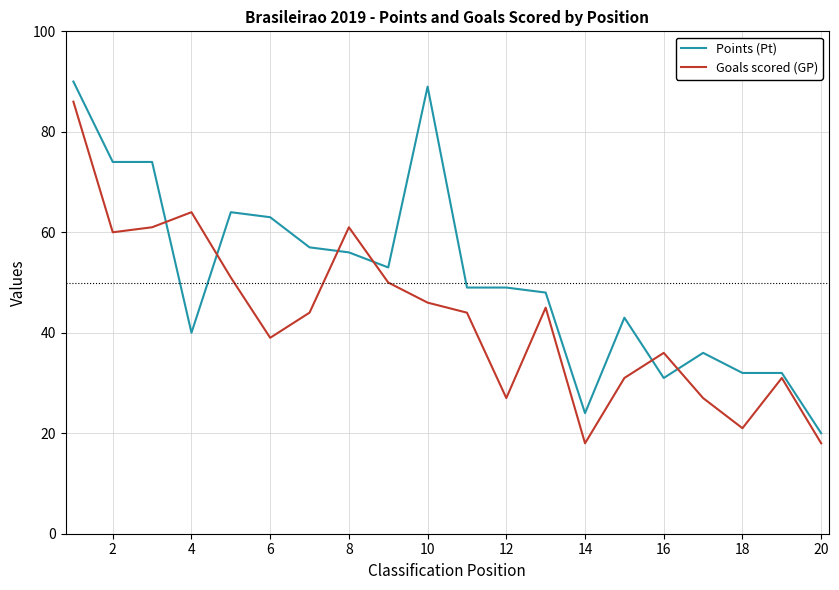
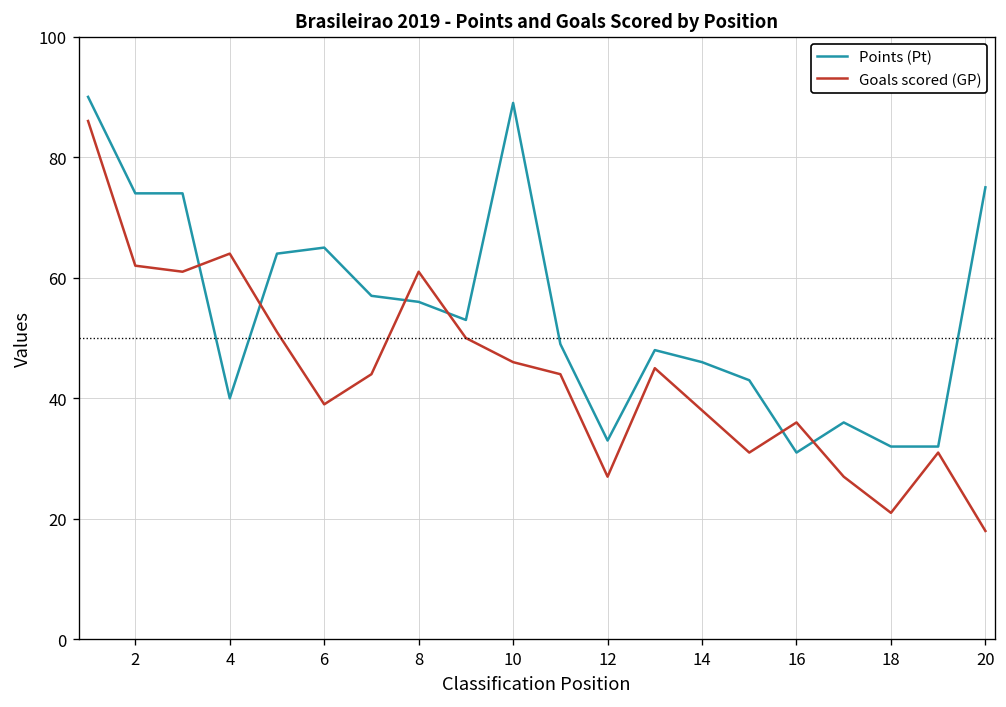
  {
    "Points (Pt)": {
      "2": 74,
      "4": 40,
-     "6": 63,
+     "6": 65,
      "8": 56,
      "10": 89,
-     "12": 49,
-     "14": 24,
+     "12": 33,
+     "14": 46,
      "16": 31,
      "18": 32,
-     "20": 20
+     "20": 75
    },
    "Goals scored (GP)": {
-     "2": 60,
+     "2": 62,
      "4": 64,
      "6": 39,
      "8": 61,
      "10": 46,
      "12": 27,
-     "14": 18,
+     "14": 38,
      "16": 36,
      "18": 21,
      "20": 18
    }
  }
